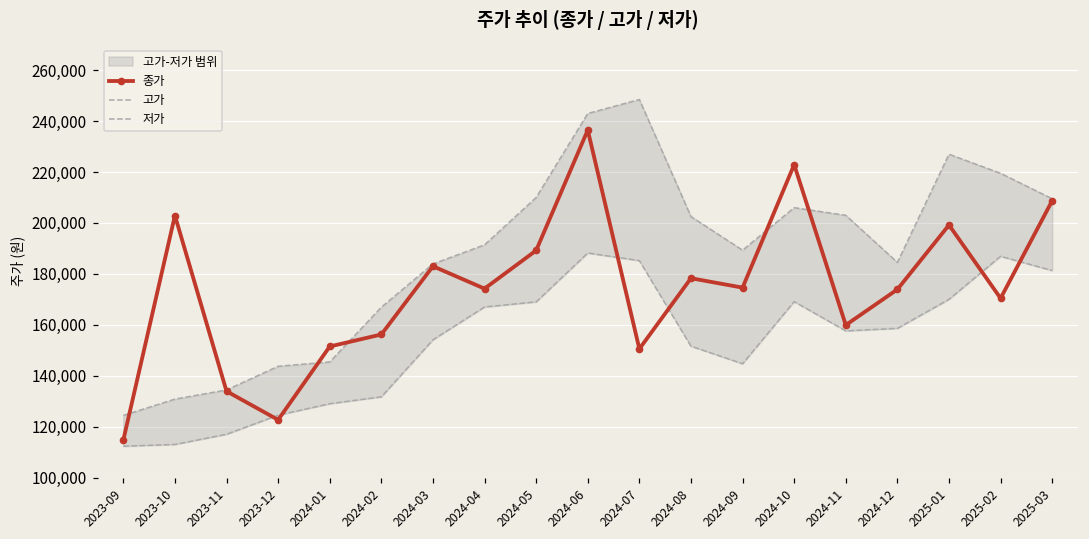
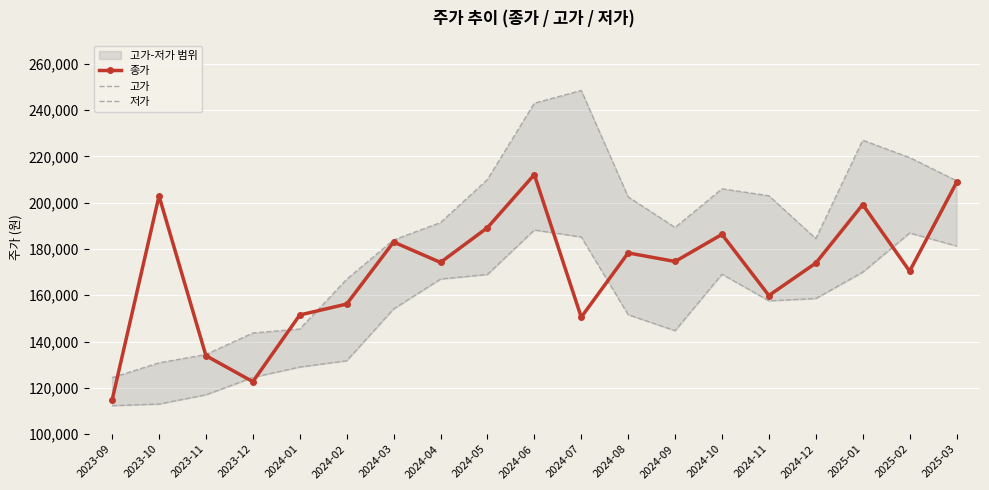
  {
    "종가": {
      "2023-09": "115,000",
      "2023-10": "203,000",
      "2023-12": "123,000",
      "2024-01": "151,000",
      "2024-02": "156,000",
      "2024-04": "174,000",
      "2024-05": "189,000",
-     "2024-06": "237,000",
+     "2024-06": "212,000",
      "2024-07": "151,000",
      "2024-08": "178,000",
      "2024-09": "175,000",
-     "2024-10": "223,000",
+     "2024-10": "186,000",
      "2024-11": "160,000",
      "2024-12": "174,000",
      "2025-01": "199,000",
      "2025-02": "170,000"
    }
  }
